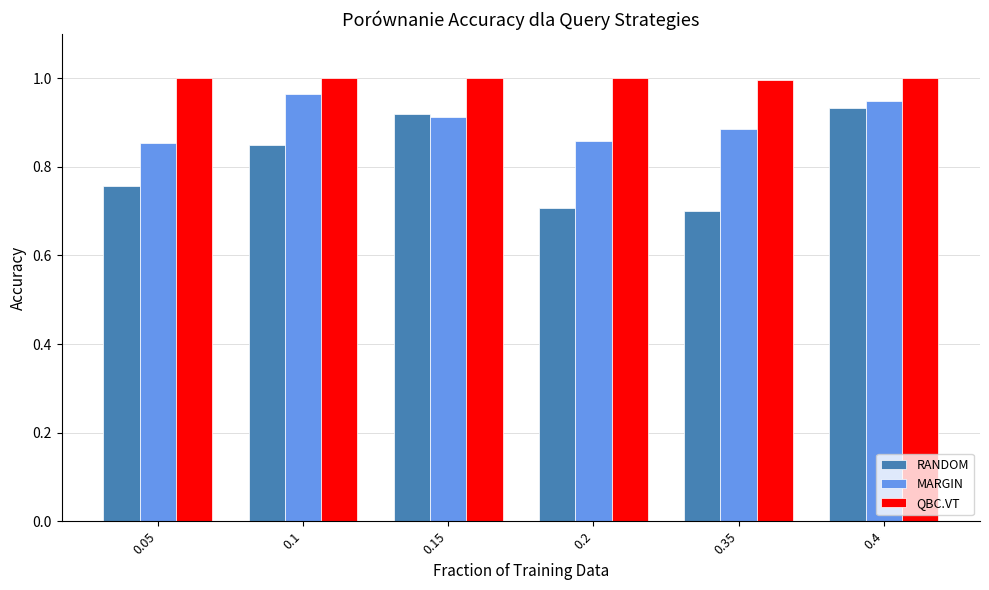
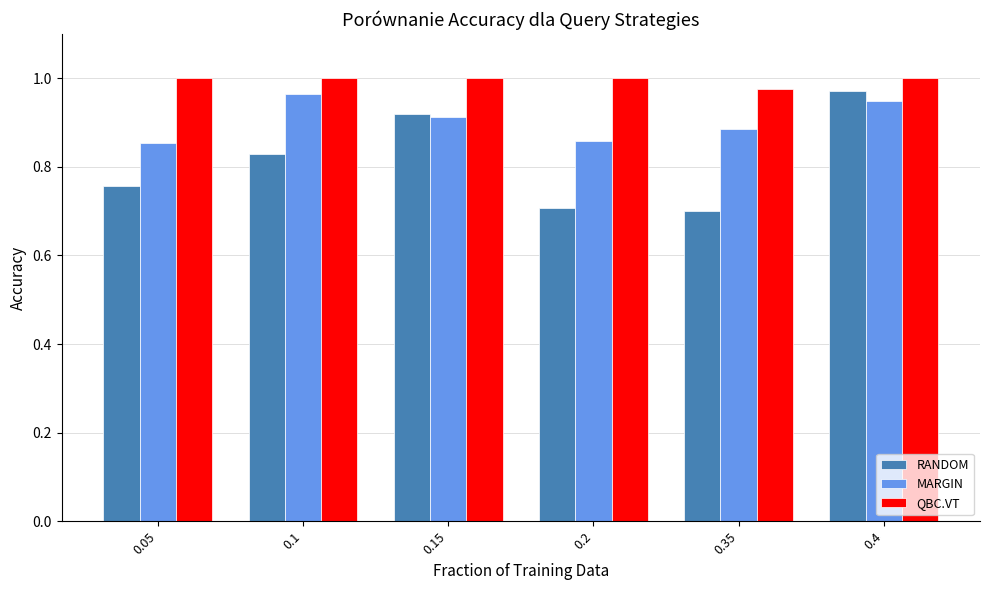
  {
    "RANDOM": {
      "0.05": 0.76,
-     "0.1": 0.85,
+     "0.1": 0.83,
      "0.15": 0.92,
      "0.2": 0.71,
      "0.35": 0.70,
-     "0.4": 0.93
+     "0.4": 0.97
    },
    "MARGIN": {
      "0.05": 0.85,
      "0.1": 0.96,
      "0.15": 0.91,
      "0.2": 0.86,
      "0.35": 0.88,
      "0.4": 0.95
    },
    "QBC.VT": {
      "0.05": 1.00,
      "0.1": 1.00,
      "0.15": 1.00,
      "0.2": 1.00,
-     "0.35": 1.00,
+     "0.35": 0.98,
      "0.4": 1.00
    }
  }
